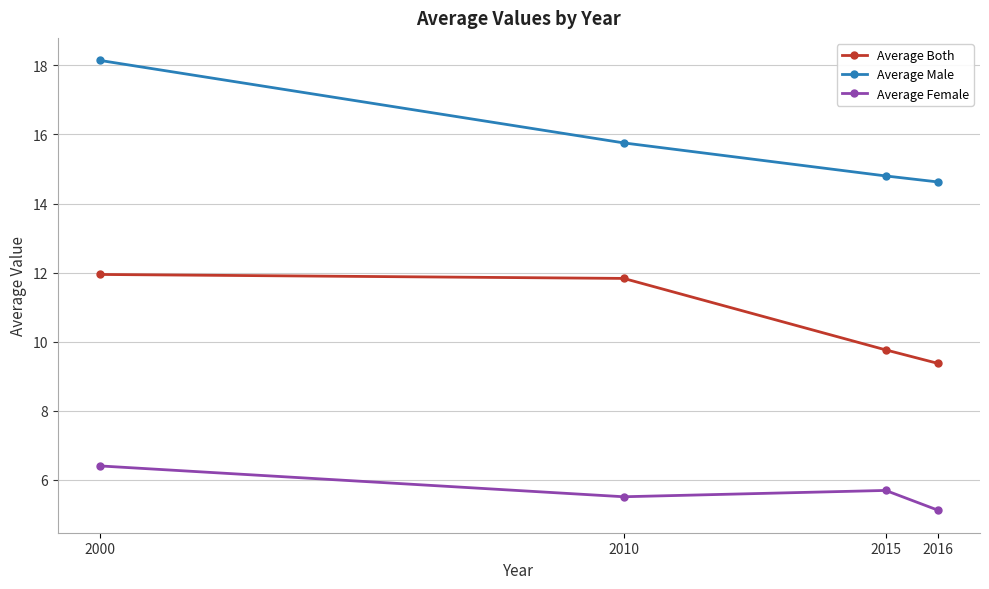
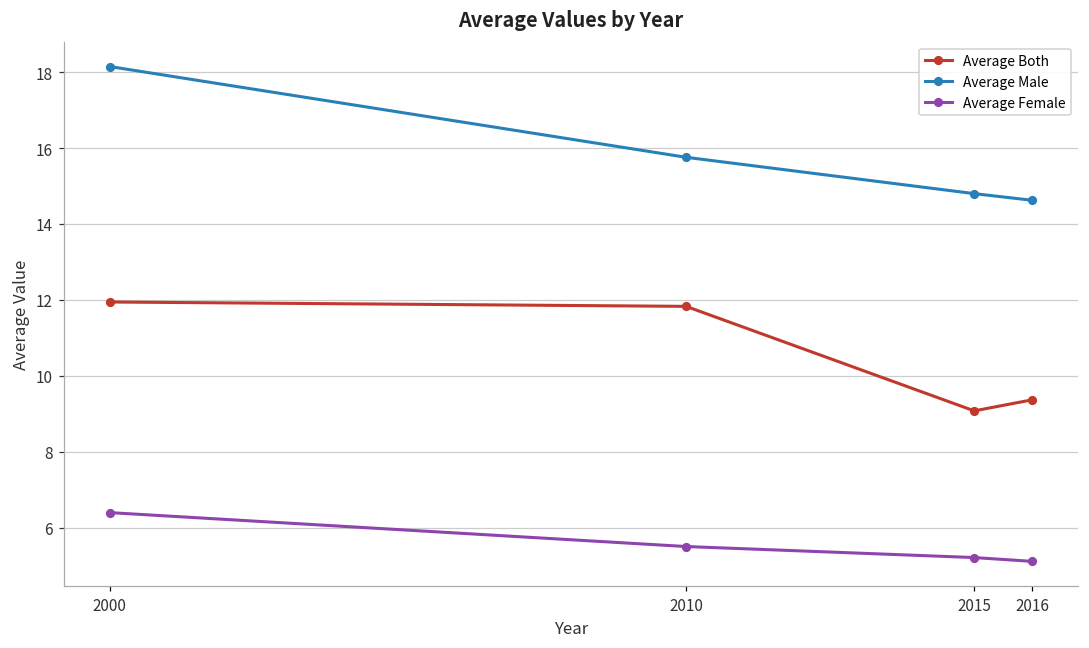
  {
    "Average Both": {
      "2000": 11.9,
      "2010": 11.8,
-     "2015": 9.8,
+     "2015": 9.1,
      "2016": 9.4
    },
    "Average Male": {
      "2000": 18.1,
      "2010": 15.8,
      "2015": 14.8,
      "2016": 14.6
    },
    "Average Female": {
      "2000": 6.4,
      "2010": 5.5,
-     "2015": 5.7,
+     "2015": 5.2,
      "2016": 5.1
    }
  }
